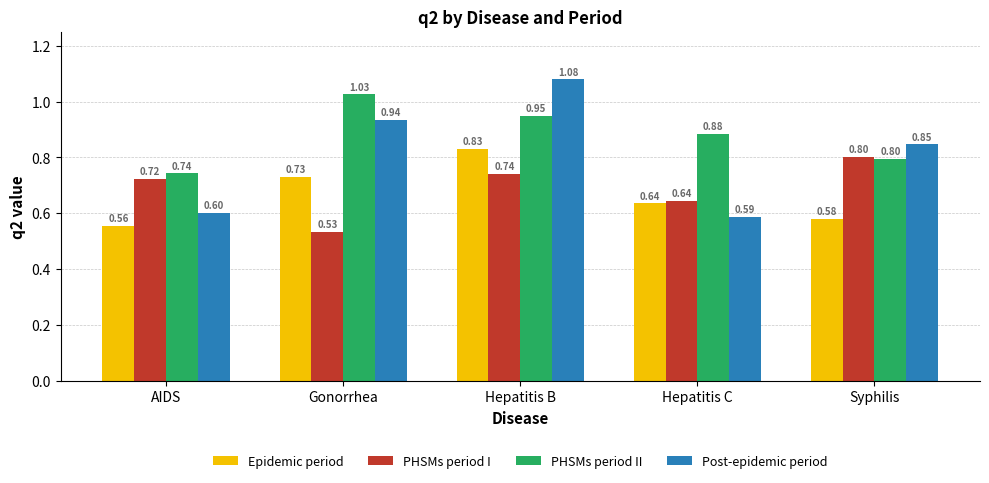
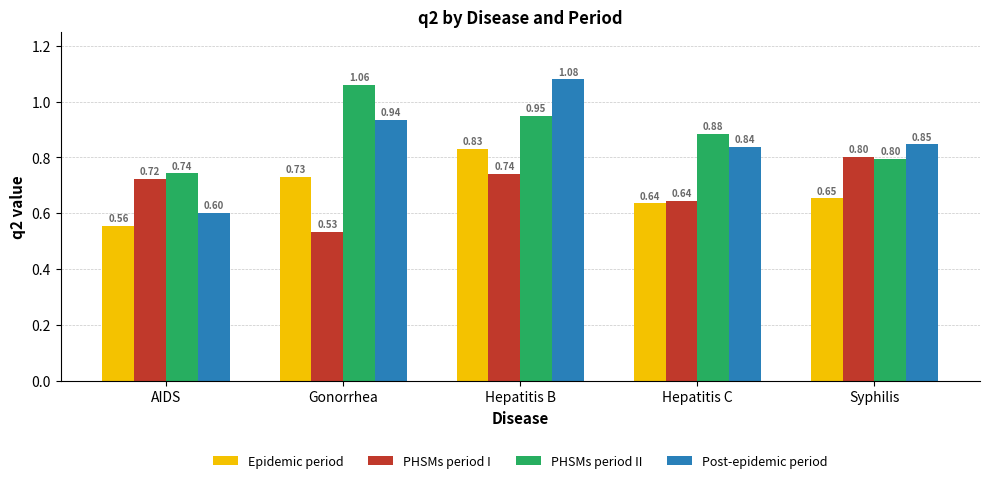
  {
    "Epidemic period": {
      "AIDS": 0.56,
      "Gonorrhea": 0.73,
      "Hepatitis B": 0.83,
      "Hepatitis C": 0.64,
-     "Syphilis": 0.58
+     "Syphilis": 0.65
    },
    "PHSMs period I": {
      "AIDS": 0.72,
      "Gonorrhea": 0.53,
      "Hepatitis B": 0.74,
      "Hepatitis C": 0.64,
      "Syphilis": 0.80
    },
    "PHSMs period II": {
      "AIDS": 0.74,
-     "Gonorrhea": 1.03,
+     "Gonorrhea": 1.06,
      "Hepatitis B": 0.95,
      "Hepatitis C": 0.88,
      "Syphilis": 0.80
    },
    "Post-epidemic period": {
      "AIDS": 0.60,
      "Gonorrhea": 0.94,
      "Hepatitis B": 1.08,
-     "Hepatitis C": 0.59,
+     "Hepatitis C": 0.84,
      "Syphilis": 0.85
    }
  }
